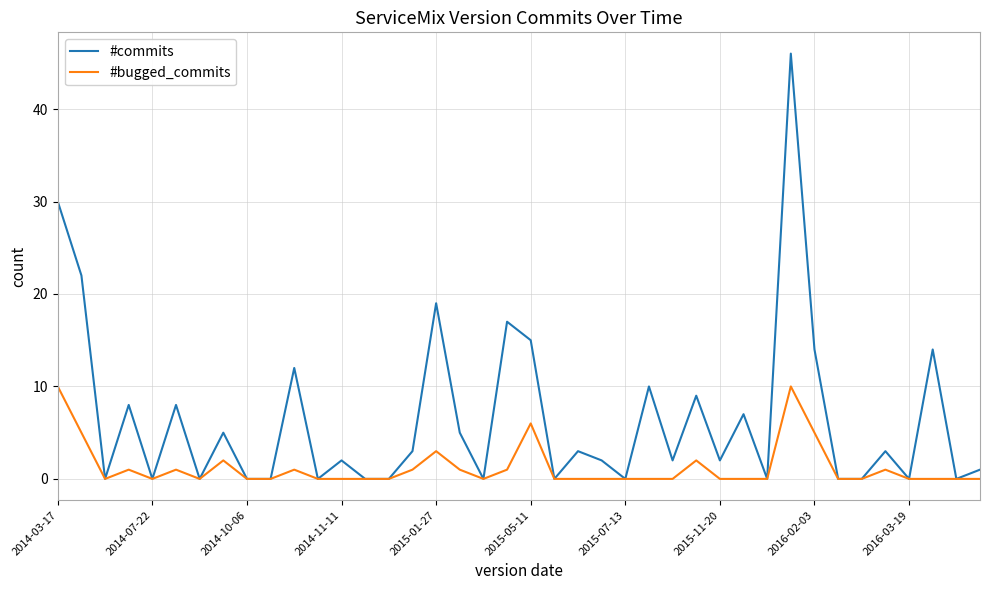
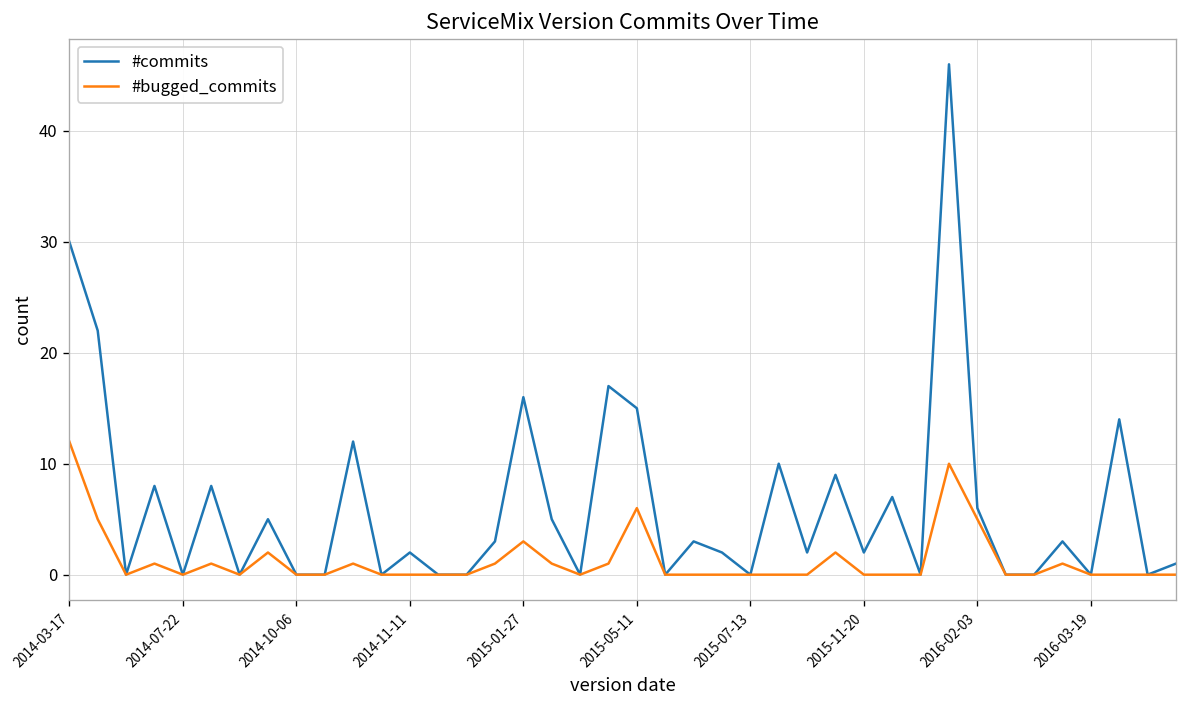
  {
    "#commits": {
      "2014-03-17": 30,
-     "2015-01-27": 19,
+     "2015-01-27": 16,
      "2015-05-11": 15,
      "2015-11-20": 2,
-     "2016-02-03": 14
+     "2016-02-03": 6
    },
    "#bugged_commits": {
-     "2014-03-17": 10,
+     "2014-03-17": 12,
      "2015-01-27": 3,
      "2015-05-11": 6,
      "2015-11-20": 0,
      "2016-02-03": 5
    }
  }
